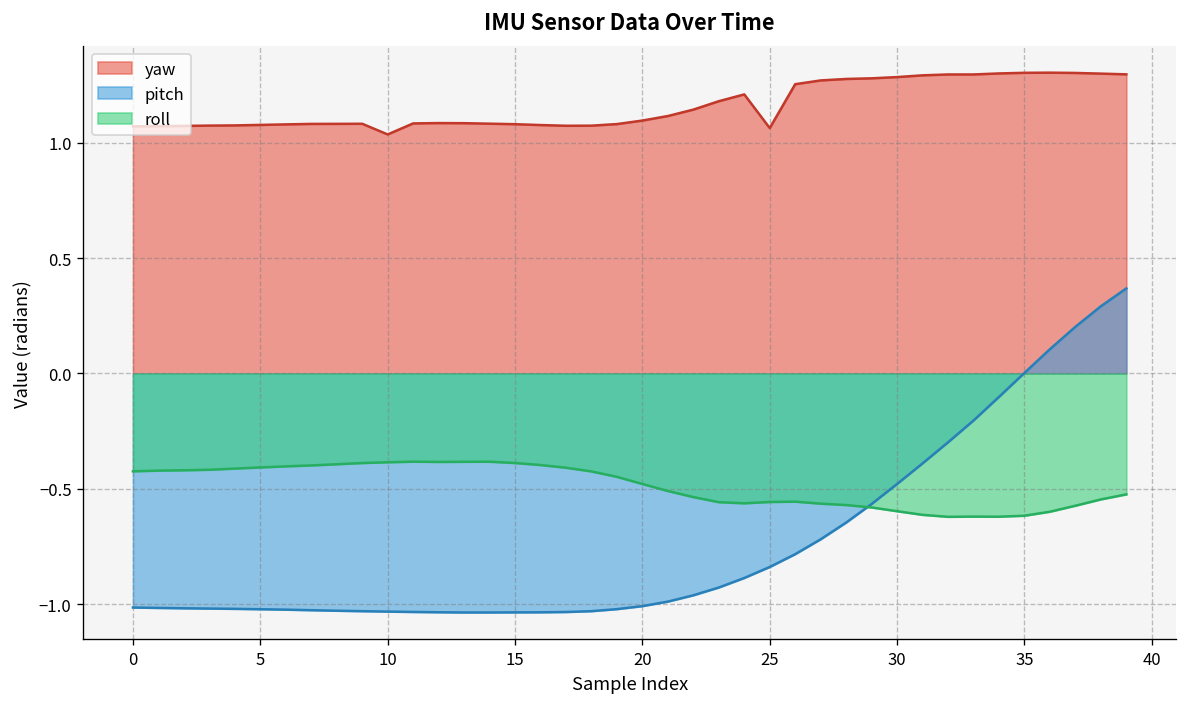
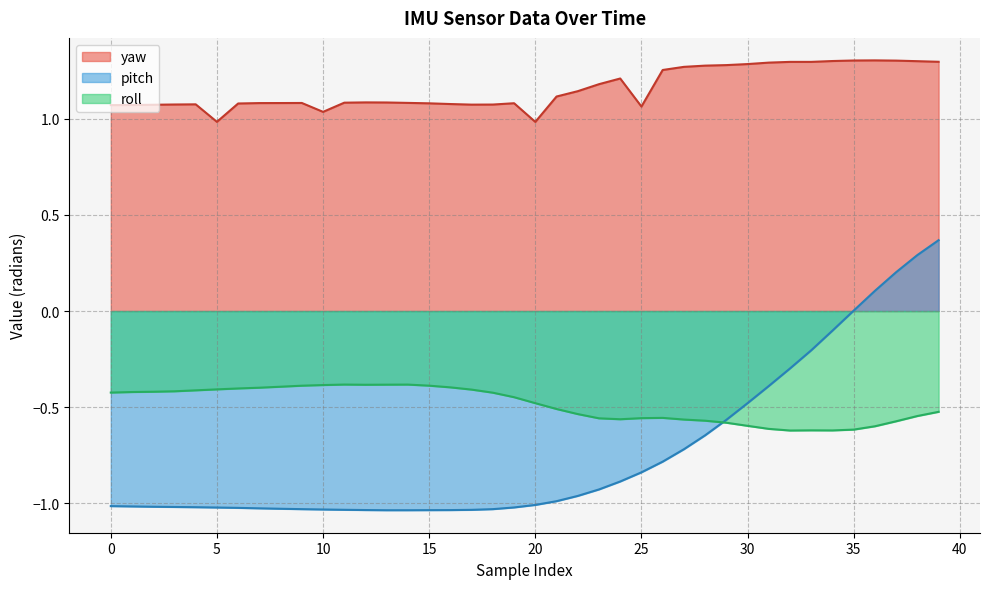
  {
    "yaw": {
-     "5": 1.08,
+     "5": 0.98,
      "10": 1.04,
      "15": 1.08,
-     "20": 1.10,
+     "20": 0.98,
      "25": 1.06,
      "30": 1.29,
      "35": 1.30
    }
  }
